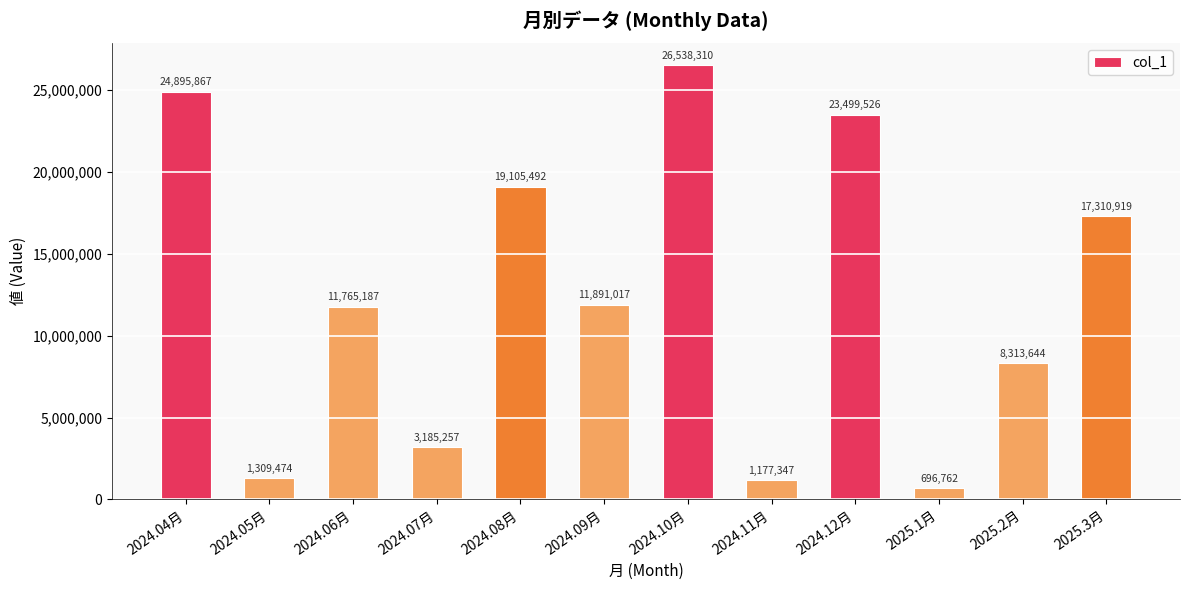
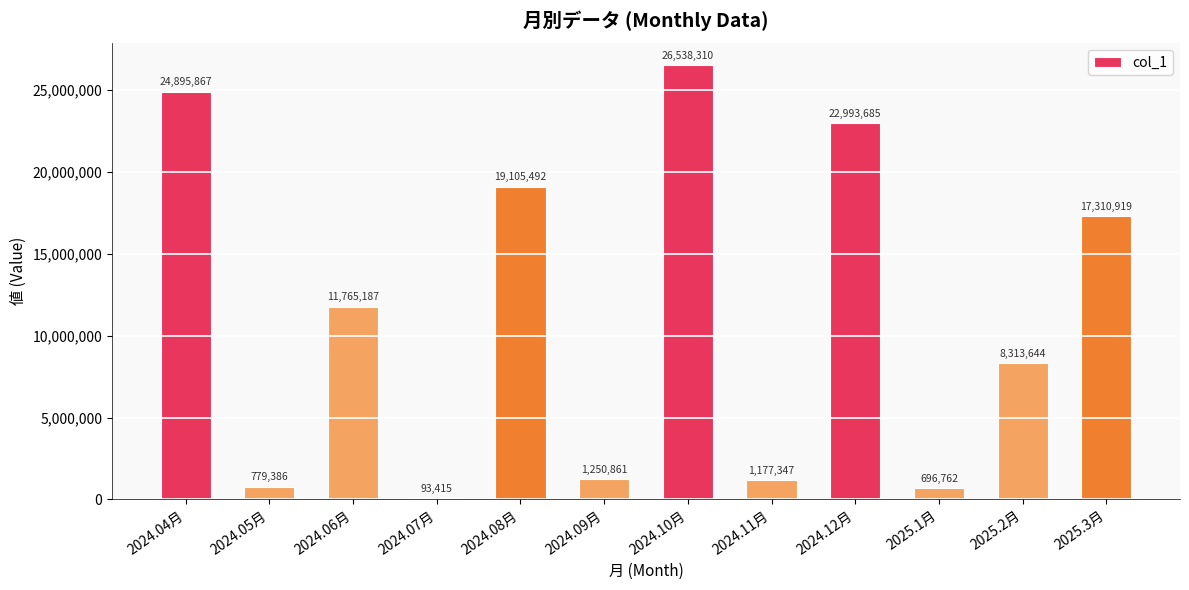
  {
    "2024.04月": "24,895,867",
-   "2024.05月": "1,309,474",
+   "2024.05月": "779,386",
    "2024.06月": "11,765,187",
-   "2024.07月": "3,185,257",
+   "2024.07月": "93,415",
    "2024.08月": "19,105,492",
-   "2024.09月": "11,891,017",
+   "2024.09月": "1,250,861",
    "2024.10月": "26,538,310",
    "2024.11月": "1,177,347",
-   "2024.12月": "23,499,526",
+   "2024.12月": "22,993,685",
    "2025.1月": "696,762",
    "2025.2月": "8,313,644",
    "2025.3月": "17,310,919"
  }
